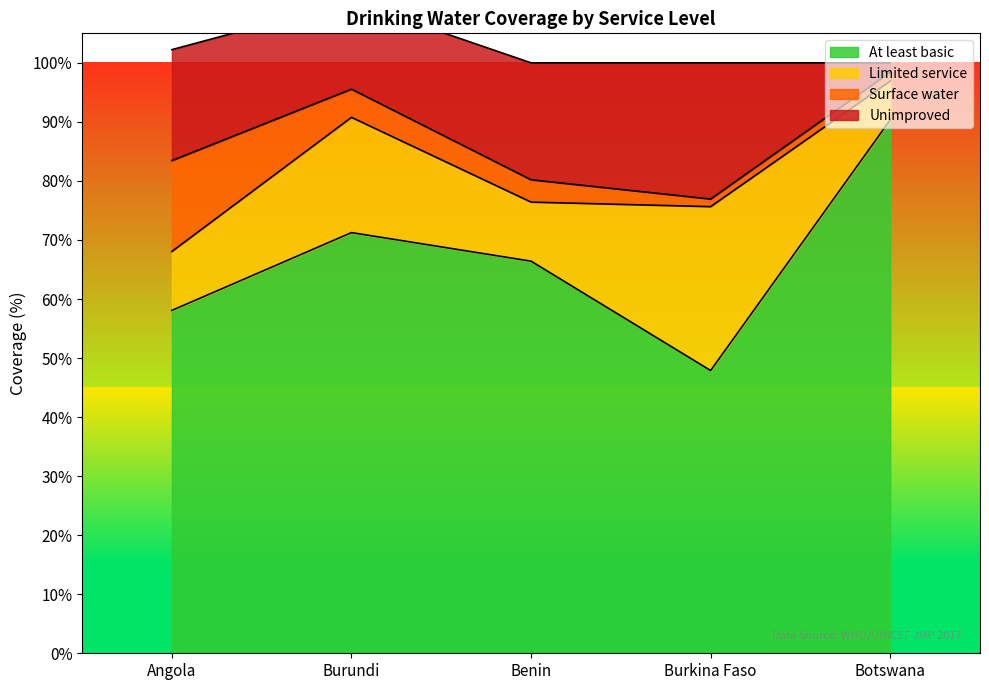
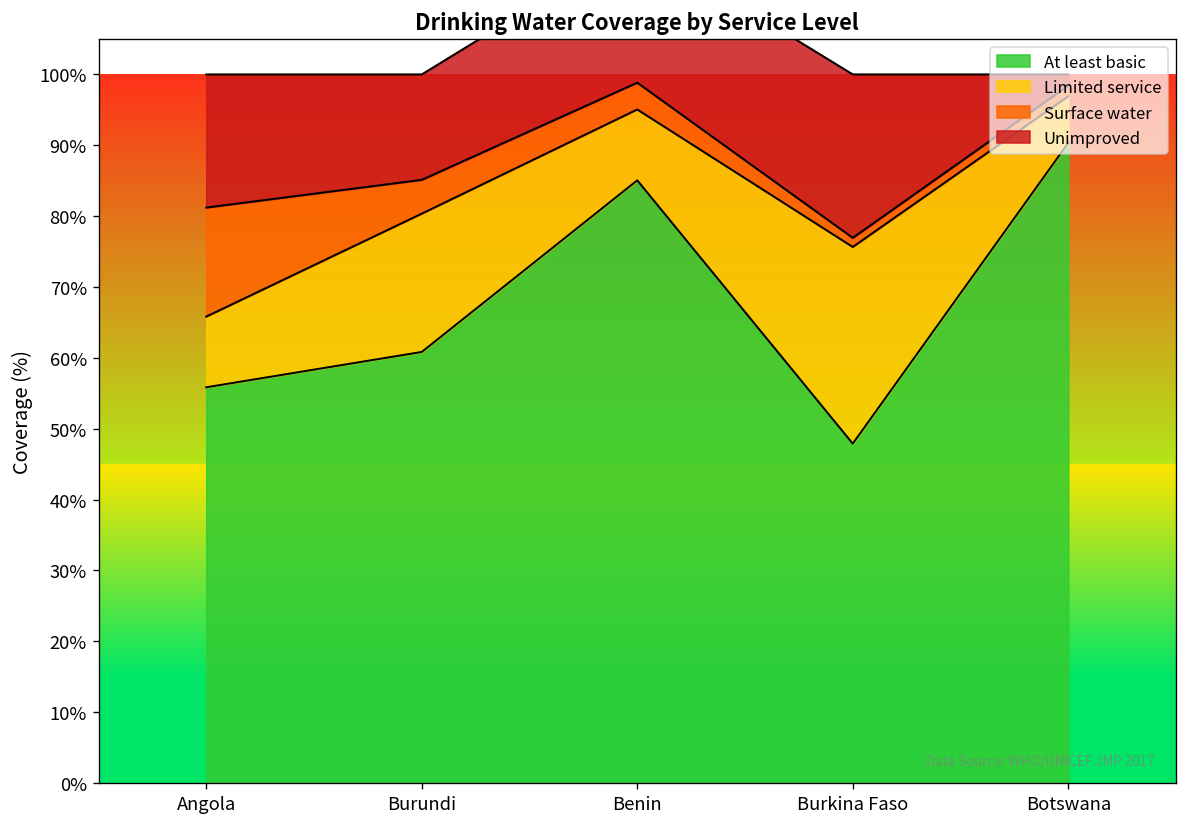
  {
    "At least basic": {
-     "Angola": "58%",
-     "Burundi": "71%",
-     "Benin": "66%",
+     "Angola": "56%",
+     "Burundi": "61%",
+     "Benin": "85%",
      "Burkina Faso": "48%"
    },
    "Limited service": {
      "Angola": "10%",
      "Burundi": "20%",
      "Benin": "10%",
      "Burkina Faso": "28%"
    },
    "Surface water": {
      "Angola": "15%",
      "Burundi": "5%",
      "Benin": "4%",
      "Burkina Faso": "1%"
    },
    "Unimproved": {
      "Angola": "19%",
      "Burkina Faso": "23%"
    }
  }
